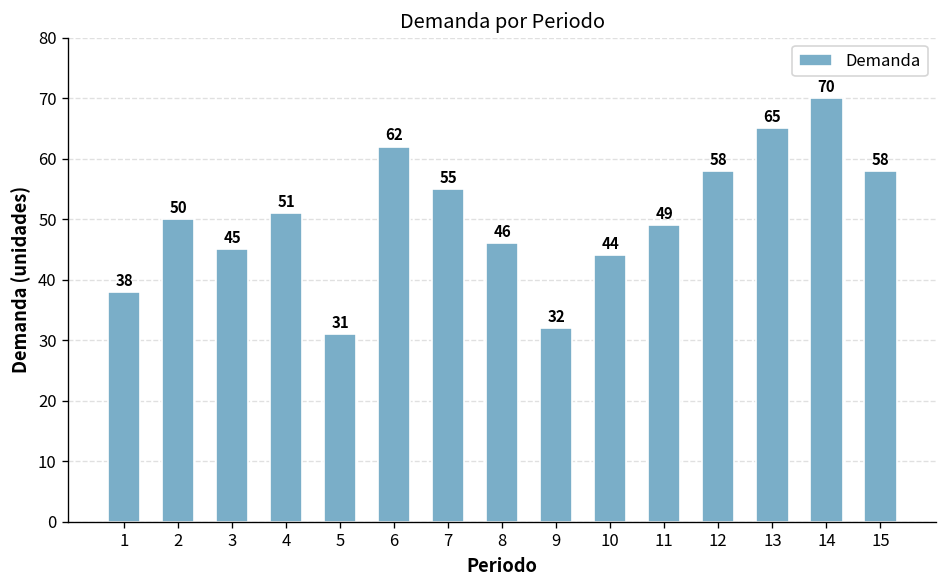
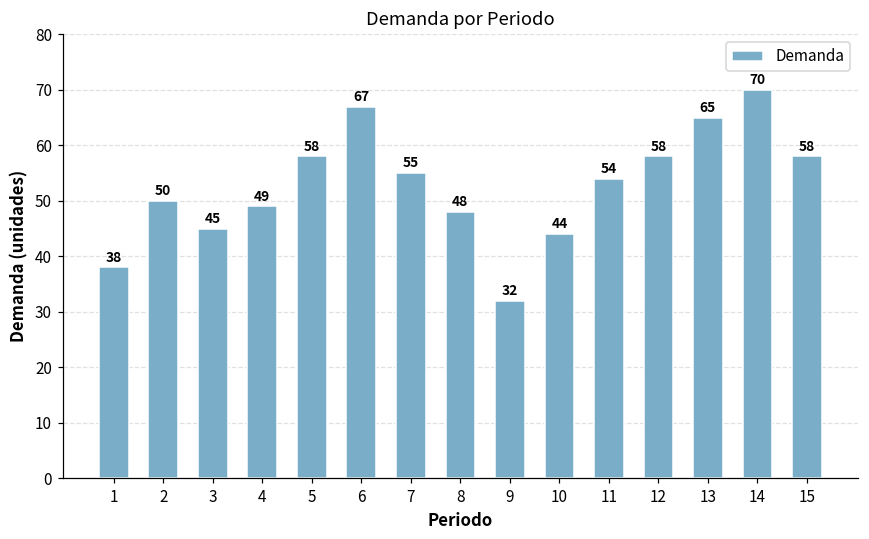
  {
    "1": 38,
    "2": 50,
    "3": 45,
-   "4": 51,
-   "5": 31,
-   "6": 62,
+   "4": 49,
+   "5": 58,
+   "6": 67,
    "7": 55,
-   "8": 46,
+   "8": 48,
    "9": 32,
    "10": 44,
-   "11": 49,
+   "11": 54,
    "12": 58,
    "13": 65,
    "14": 70,
    "15": 58
  }
